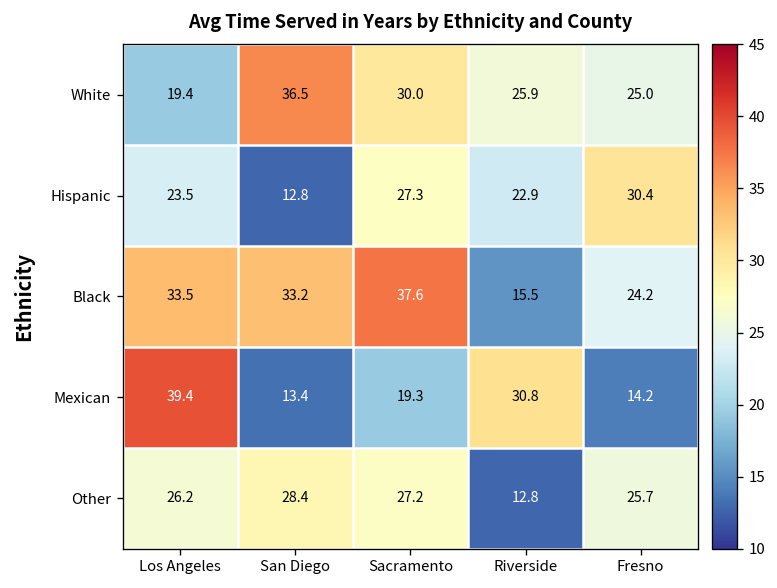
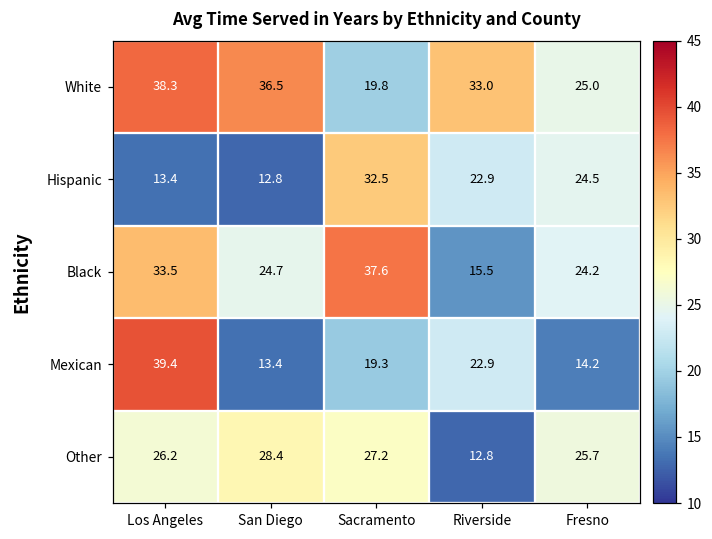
  {
    "White": {
-     "Los Angeles": 19.4,
+     "Los Angeles": 38.3,
      "San Diego": 36.5,
-     "Sacramento": 30.0,
-     "Riverside": 25.9,
+     "Sacramento": 19.8,
+     "Riverside": 33.0,
      "Fresno": 25.0
    },
    "Hispanic": {
-     "Los Angeles": 23.5,
+     "Los Angeles": 13.4,
      "San Diego": 12.8,
-     "Sacramento": 27.3,
+     "Sacramento": 32.5,
      "Riverside": 22.9,
-     "Fresno": 30.4
+     "Fresno": 24.5
    },
    "Black": {
      "Los Angeles": 33.5,
-     "San Diego": 33.2,
+     "San Diego": 24.7,
      "Sacramento": 37.6,
      "Riverside": 15.5,
      "Fresno": 24.2
    },
    "Mexican": {
      "Los Angeles": 39.4,
      "San Diego": 13.4,
      "Sacramento": 19.3,
-     "Riverside": 30.8,
+     "Riverside": 22.9,
      "Fresno": 14.2
    },
    "Other": {
      "Los Angeles": 26.2,
      "San Diego": 28.4,
      "Sacramento": 27.2,
      "Riverside": 12.8,
      "Fresno": 25.7
    }
  }
